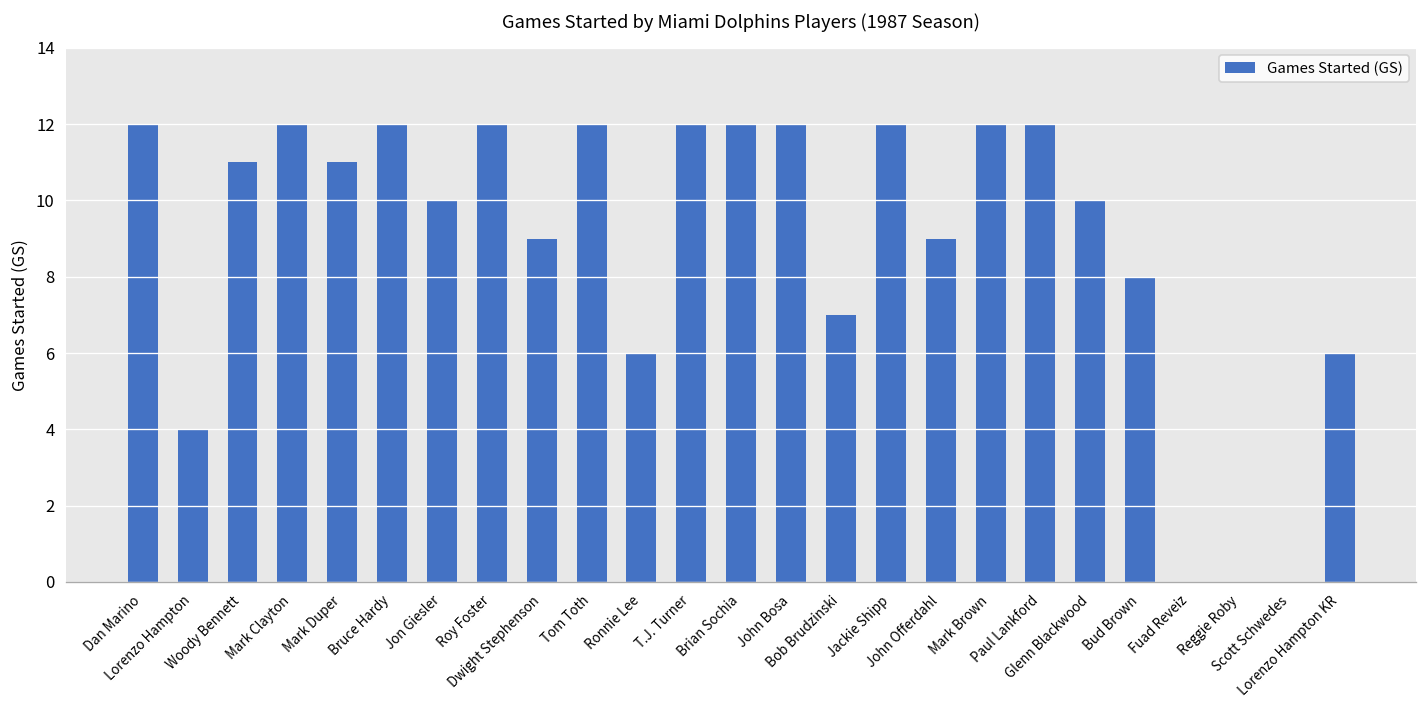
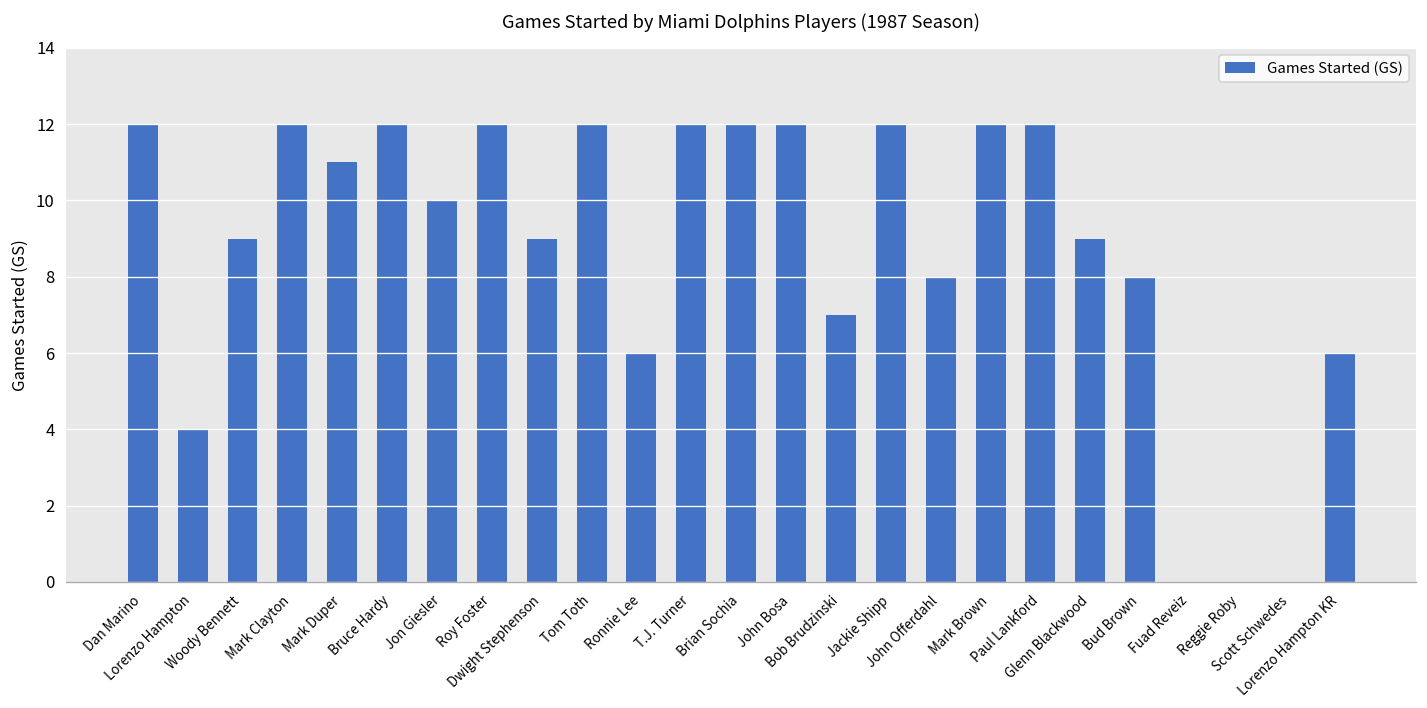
  {
    "Dan Marino": 12,
    "Lorenzo Hampton": 4,
-   "Woody Bennett": 11,
+   "Woody Bennett": 9,
    "Mark Clayton": 12,
    "Mark Duper": 11,
    "Bruce Hardy": 12,
    "Jon Giesler": 10,
    "Roy Foster": 12,
    "Dwight Stephenson": 9,
    "Tom Toth": 12,
    "Ronnie Lee": 6,
    "T.J. Turner": 12,
    "Brian Sochia": 12,
    "John Bosa": 12,
    "Bob Brudzinski": 7,
    "Jackie Shipp": 12,
-   "John Offerdahl": 9,
+   "John Offerdahl": 8,
    "Mark Brown": 12,
    "Paul Lankford": 12,
-   "Glenn Blackwood": 10,
+   "Glenn Blackwood": 9,
    "Bud Brown": 8,
    "Fuad Reveiz": 0,
    "Reggie Roby": 0,
    "Scott Schwedes": 0,
    "Lorenzo Hampton KR": 6
  }
